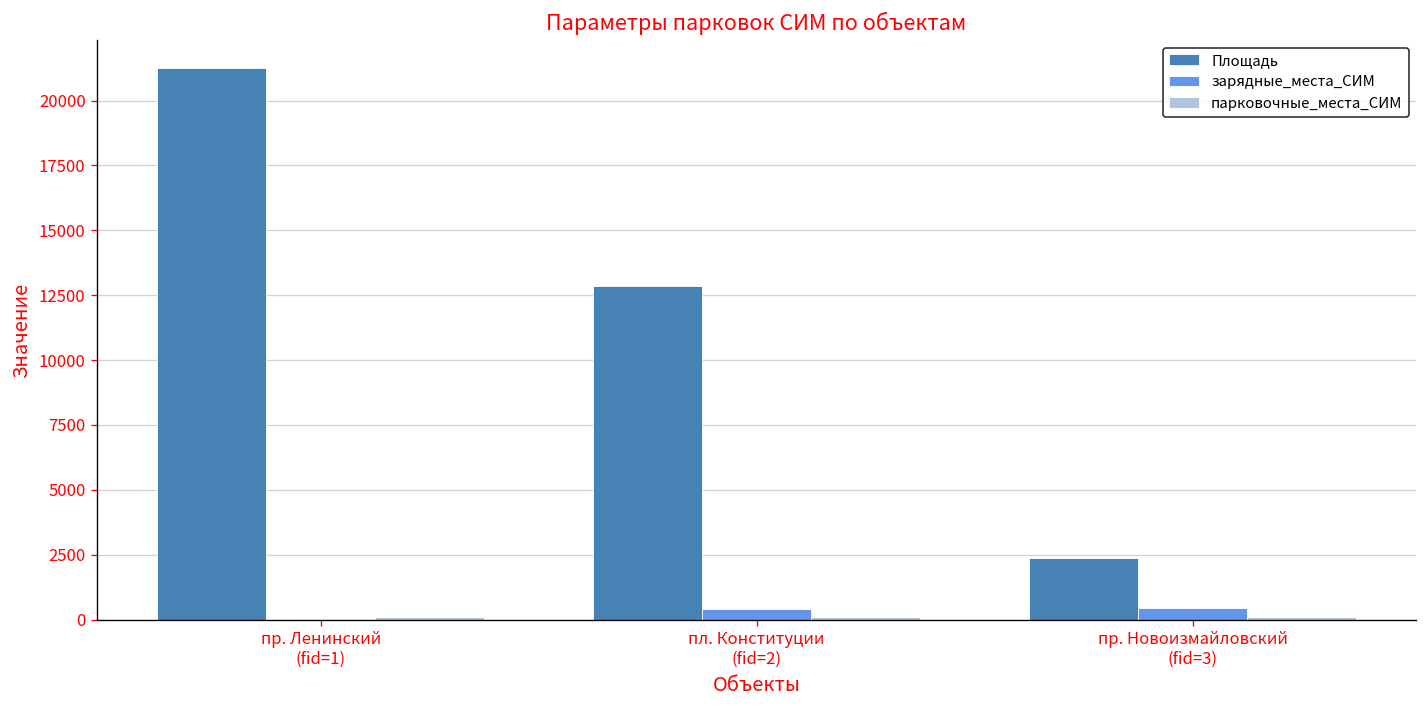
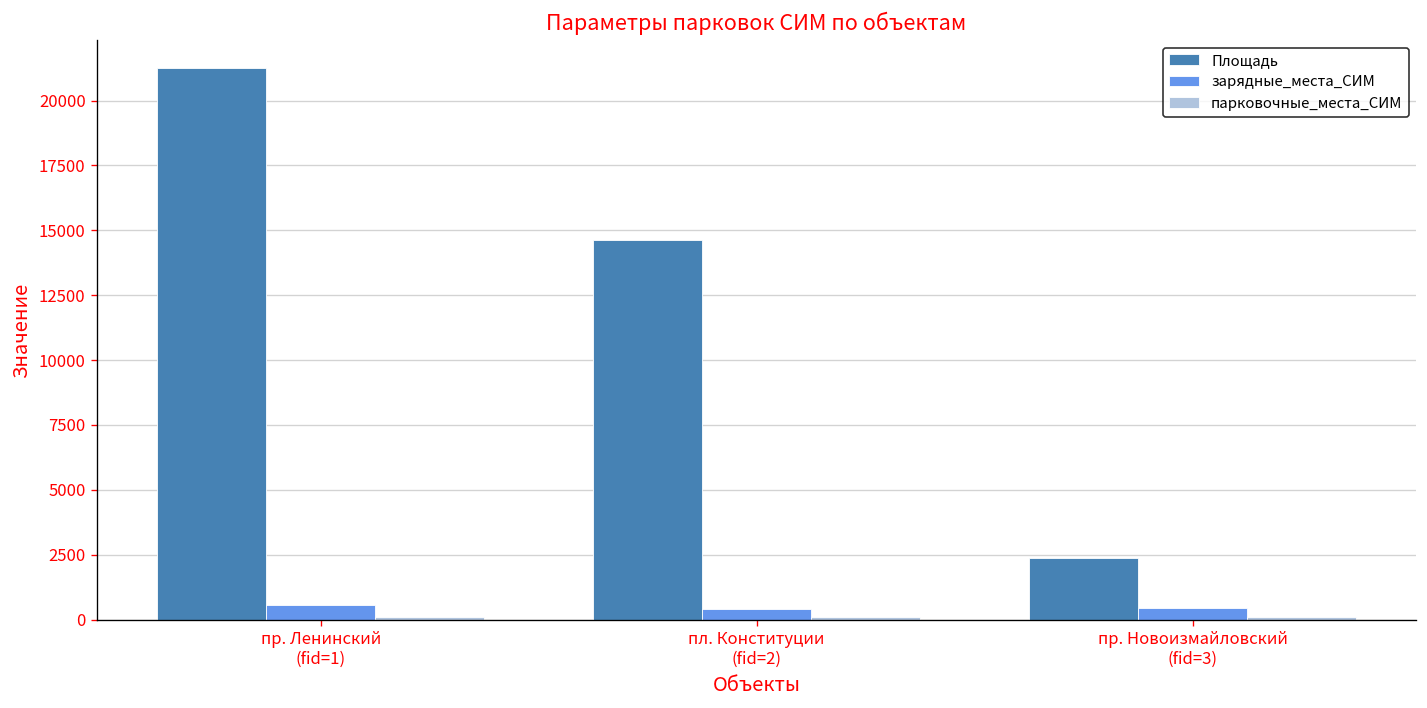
  {
    "Площадь": {
      "пр. Ленинский (fid=1)": 21300,
-     "пл. Конституции (fid=2)": 12900,
+     "пл. Конституции (fid=2)": 14600,
      "пр. Новоизмайловский (fid=3)": 2400
    },
    "зарядные_места_СИМ": {
-     "пр. Ленинский (fid=1)": 0,
+     "пр. Ленинский (fid=1)": 600,
      "пл. Конституции (fid=2)": 400,
      "пр. Новоизмайловский (fid=3)": 500
    }
  }
